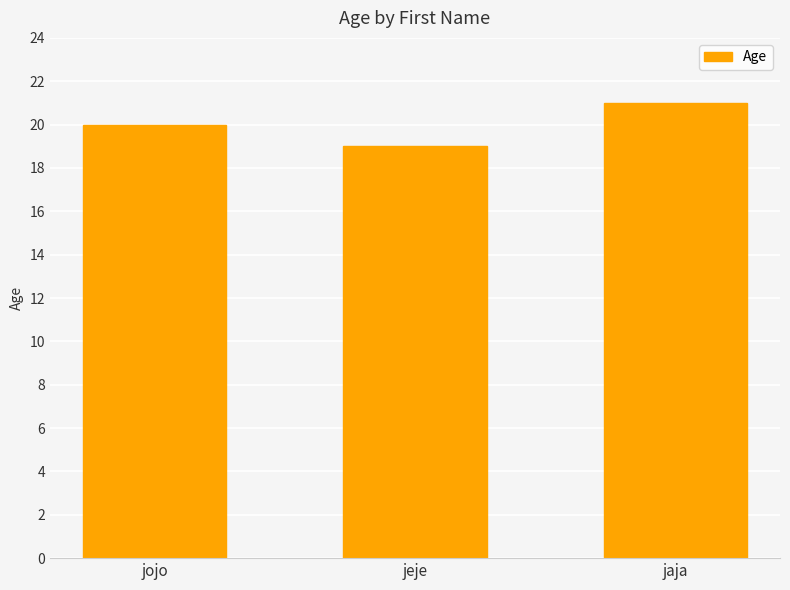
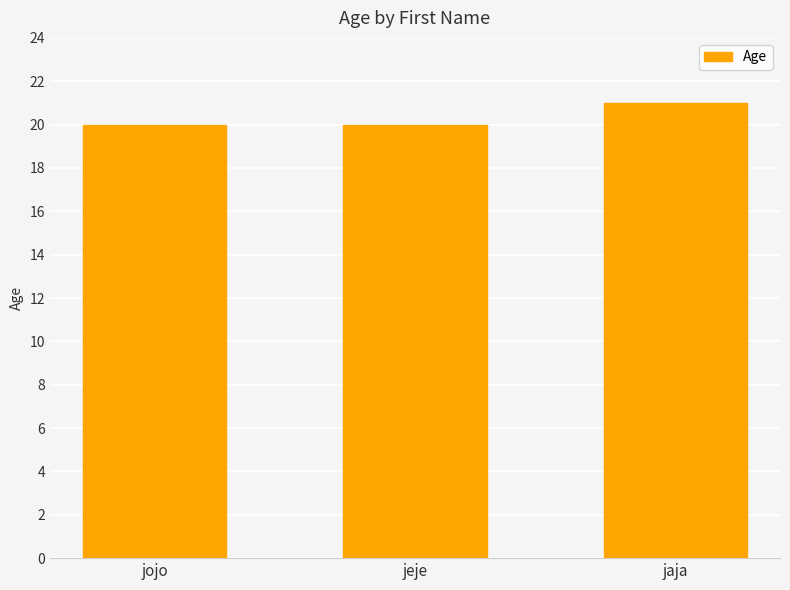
  {
    "jojo": 20,
-   "jeje": 19,
+   "jeje": 20,
    "jaja": 21
  }
